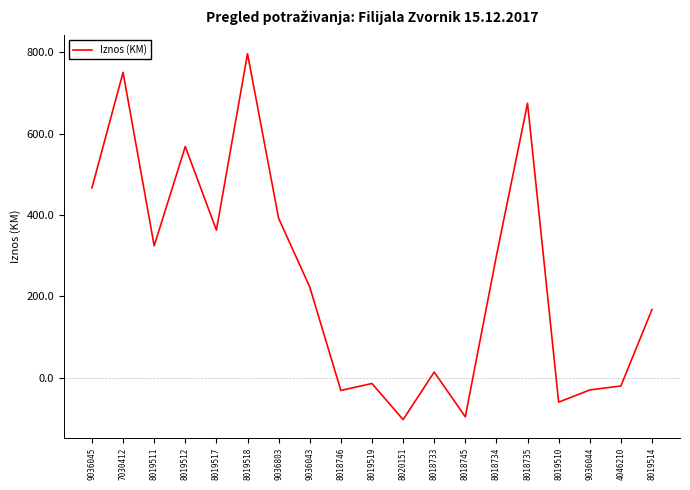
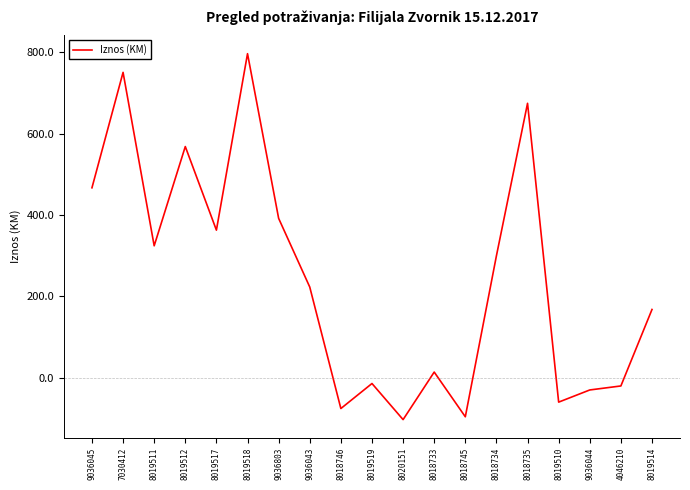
  {
    "9036045": 470,
    "7030412": 750,
    "8019511": 320,
    "8019512": 570,
    "8019517": 360,
    "8019518": 800,
    "9036803": 390,
    "9036043": 220,
-   "8018746": -30,
+   "8018746": -80,
    "8019519": -10,
    "8020151": -100,
    "8018733": 10,
    "8018745": -100,
    "8018734": 300,
    "8018735": 670,
    "8019510": -60,
    "9036044": -30,
    "4046210": -20,
    "8019514": 170
  }
